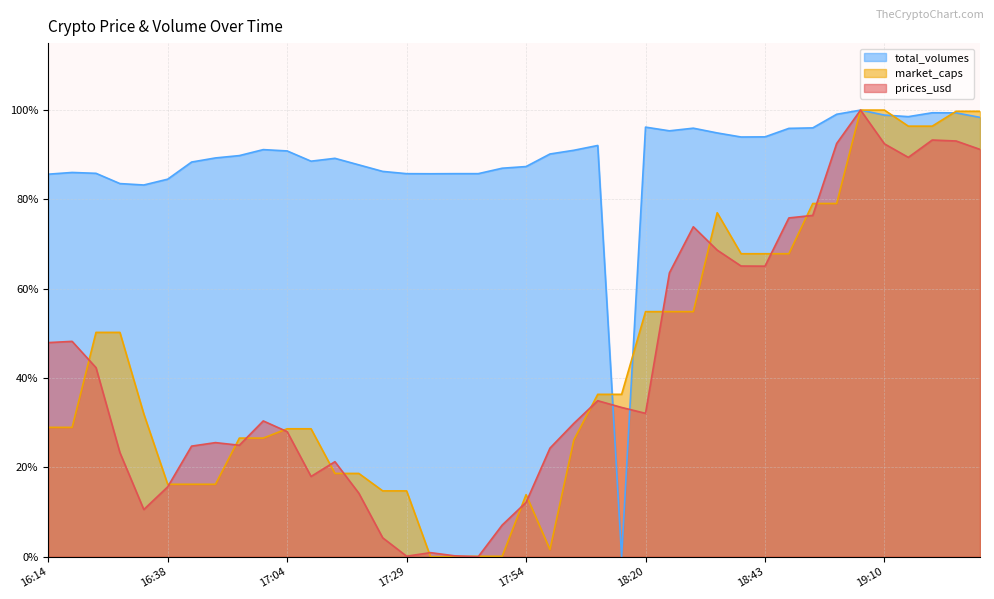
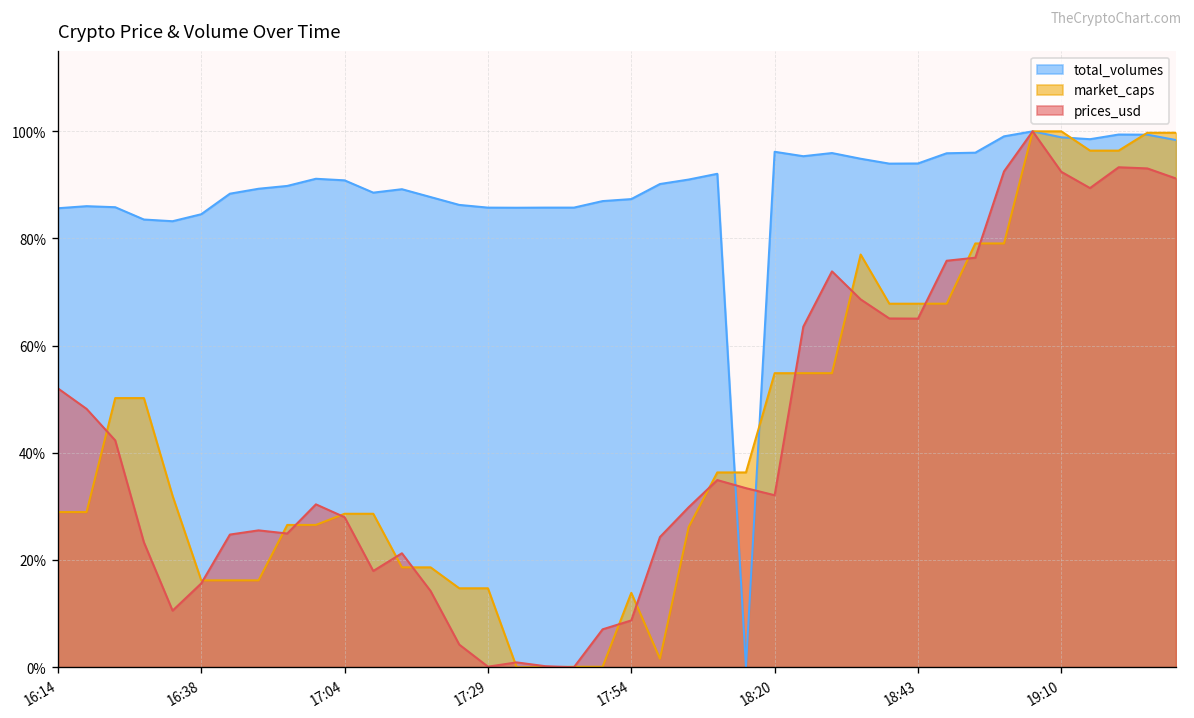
  {
    "total_volumes": {
      "16:14": "86%",
      "16:38": "85%",
      "17:04": "91%",
      "17:29": "86%",
      "17:54": "87%",
      "18:20": "96%",
      "18:43": "94%",
      "19:10": "99%"
    },
    "market_caps": {
      "16:14": "29%",
      "17:04": "29%",
      "17:29": "15%",
      "17:54": "14%",
      "18:20": "55%",
      "18:43": "68%",
      "19:10": "100%"
    },
    "prices_usd": {
-     "16:14": "48%",
+     "16:14": "52%",
      "17:04": "28%",
      "17:29": "0%",
-     "17:54": "12%",
+     "17:54": "9%",
      "18:20": "32%",
      "18:43": "65%",
      "19:10": "92%"
    }
  }
